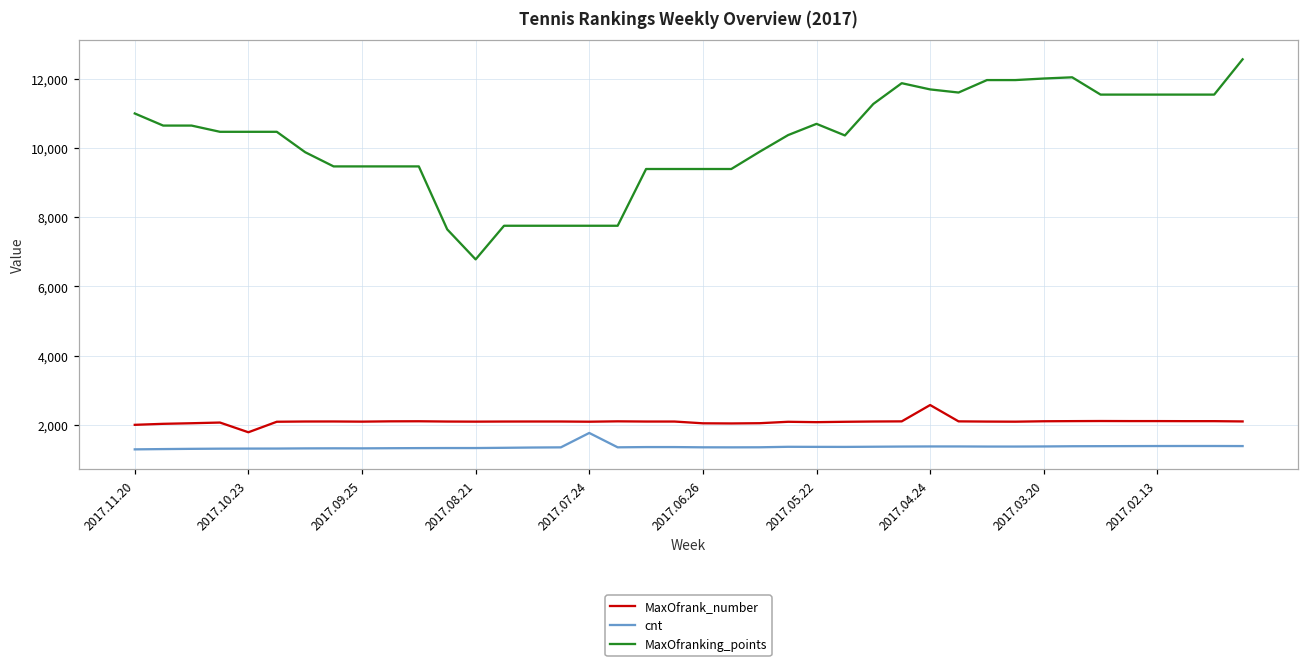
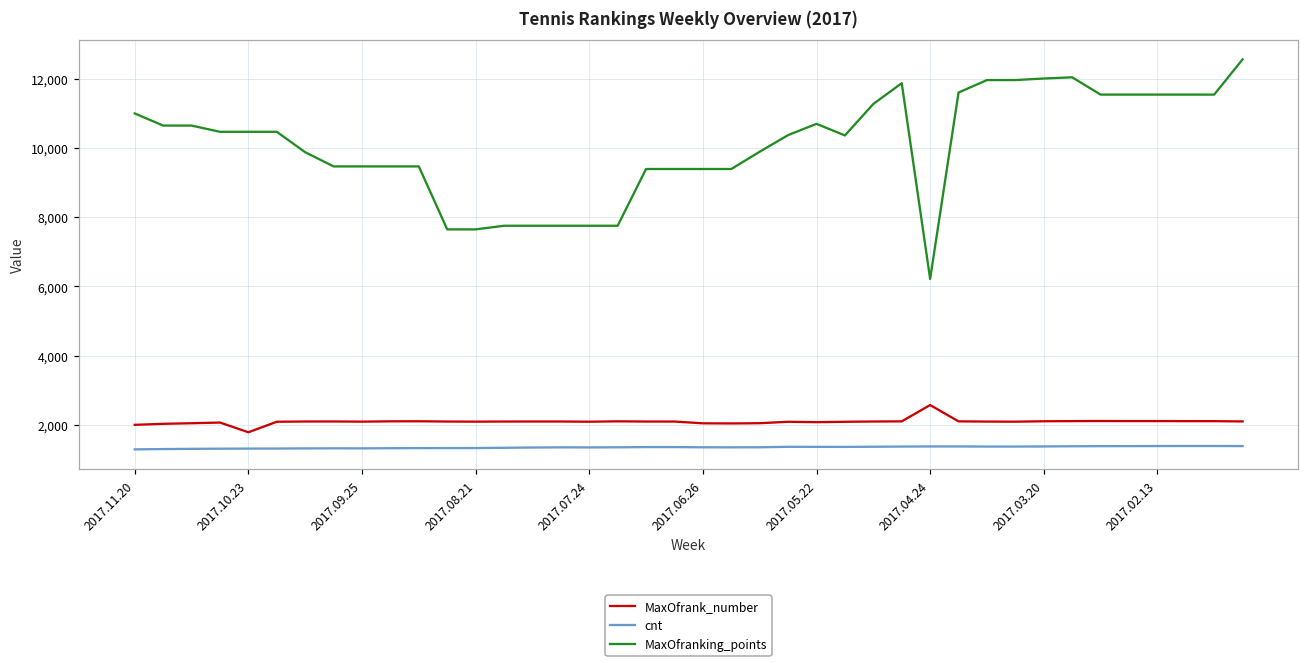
  {
    "MaxOfrank_number": {
      "2017.11.20": "2,000",
      "2017.10.23": "1,800",
      "2017.09.25": "2,100",
      "2017.08.21": "2,100",
      "2017.07.24": "2,100",
      "2017.06.26": "2,000",
      "2017.05.22": "2,100",
      "2017.04.24": "2,600",
      "2017.03.20": "2,100",
      "2017.02.13": "2,100"
    },
    "cnt": {
      "2017.11.20": "1,300",
      "2017.10.23": "1,300",
      "2017.09.25": "1,300",
      "2017.08.21": "1,300",
-     "2017.07.24": "1,800",
+     "2017.07.24": "1,300",
      "2017.06.26": "1,300",
      "2017.05.22": "1,400",
      "2017.04.24": "1,400",
      "2017.03.20": "1,400",
      "2017.02.13": "1,400"
    },
    "MaxOfranking_points": {
      "2017.11.20": "11,000",
      "2017.10.23": "10,500",
      "2017.09.25": "9,500",
-     "2017.08.21": "6,800",
+     "2017.08.21": "7,600",
      "2017.07.24": "7,800",
      "2017.06.26": "9,400",
      "2017.05.22": "10,700",
-     "2017.04.24": "11,700",
+     "2017.04.24": "6,200",
      "2017.03.20": "12,000",
      "2017.02.13": "11,500"
    }
  }
